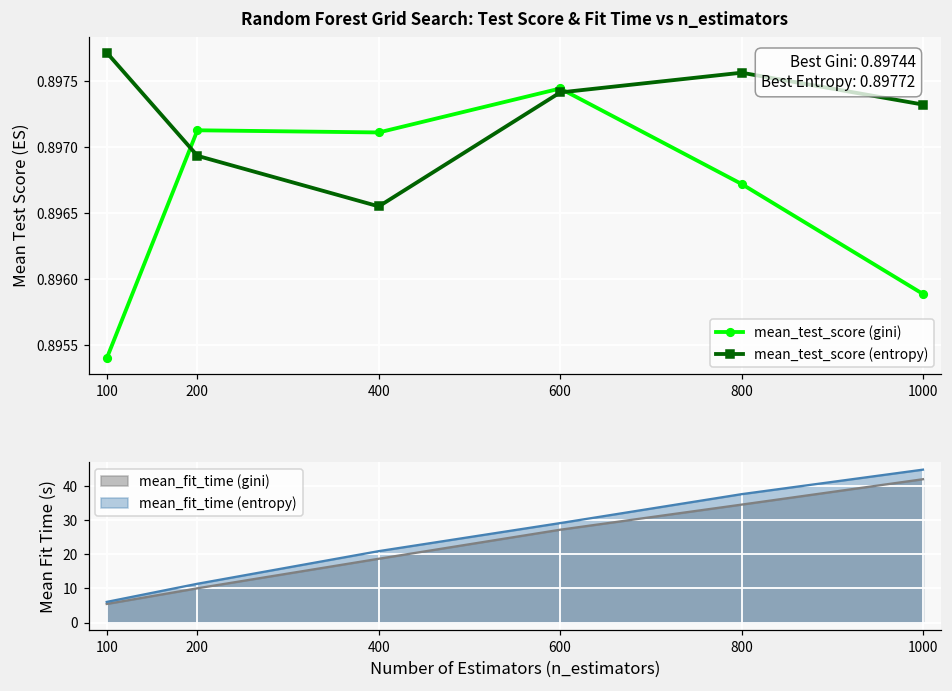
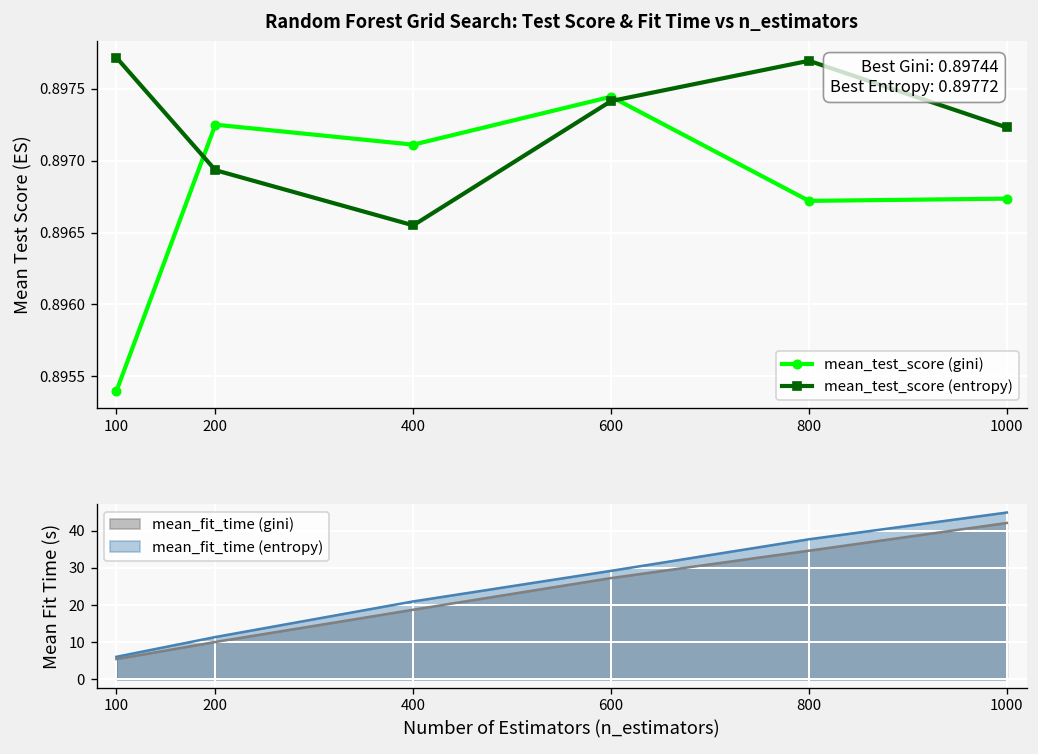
  {
    "Random Forest Grid Search: Test Score & Fit Time vs n_estimators": {
      "mean_test_score (gini)": {
        "100": 0.89540,
-       "200": 0.89713,
+       "200": 0.89725,
        "400": 0.89711,
        "600": 0.89744,
        "800": 0.89672,
-       "1000": 0.89589
+       "1000": 0.89674
      },
      "mean_test_score (entropy)": {
        "100": 0.89772,
        "200": 0.89693,
        "400": 0.89655,
        "600": 0.89741,
-       "800": 0.89756,
-       "1000": 0.89732
+       "800": 0.89769,
+       "1000": 0.89723
      }
    }
  }
